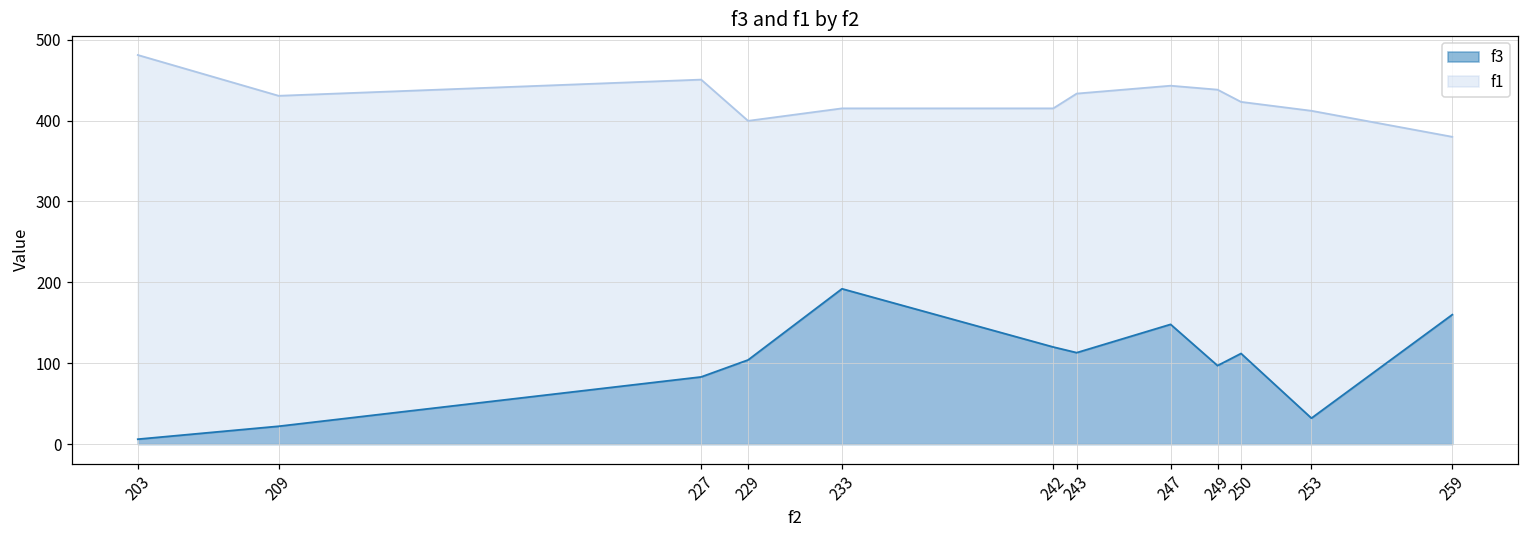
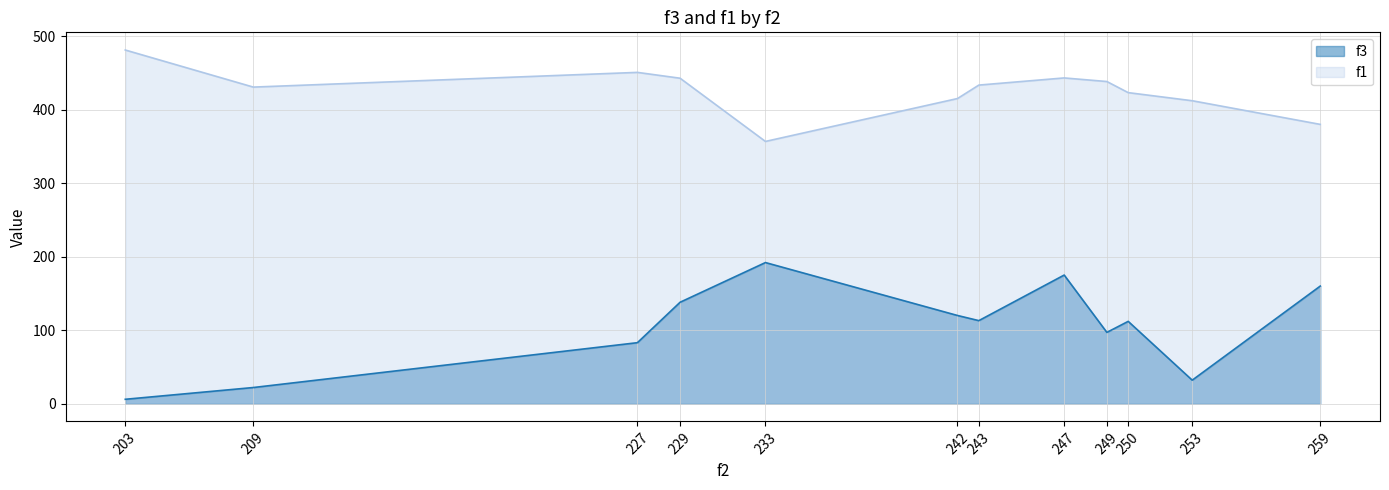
  {
    "f3": {
      "203": 10,
      "209": 20,
      "227": 80,
-     "229": 100,
+     "229": 140,
      "233": 190,
      "242": 120,
      "243": 110,
-     "247": 150,
+     "247": 180,
      "249": 100,
      "250": 110,
      "253": 30,
      "259": 160
    },
    "f1": {
      "203": 480,
      "209": 430,
      "227": 450,
-     "229": 400,
-     "233": 420,
+     "229": 440,
+     "233": 360,
      "242": 420,
      "243": 430,
      "247": 440,
      "249": 440,
      "250": 420,
      "253": 410,
      "259": 380
    }
  }
